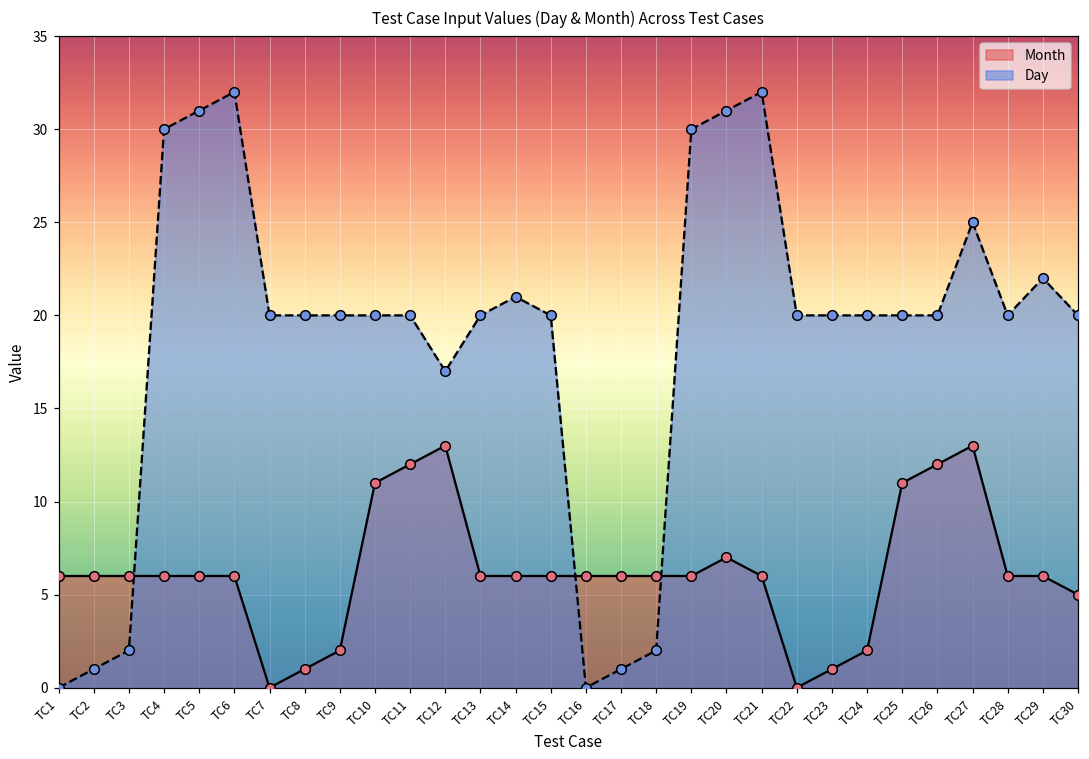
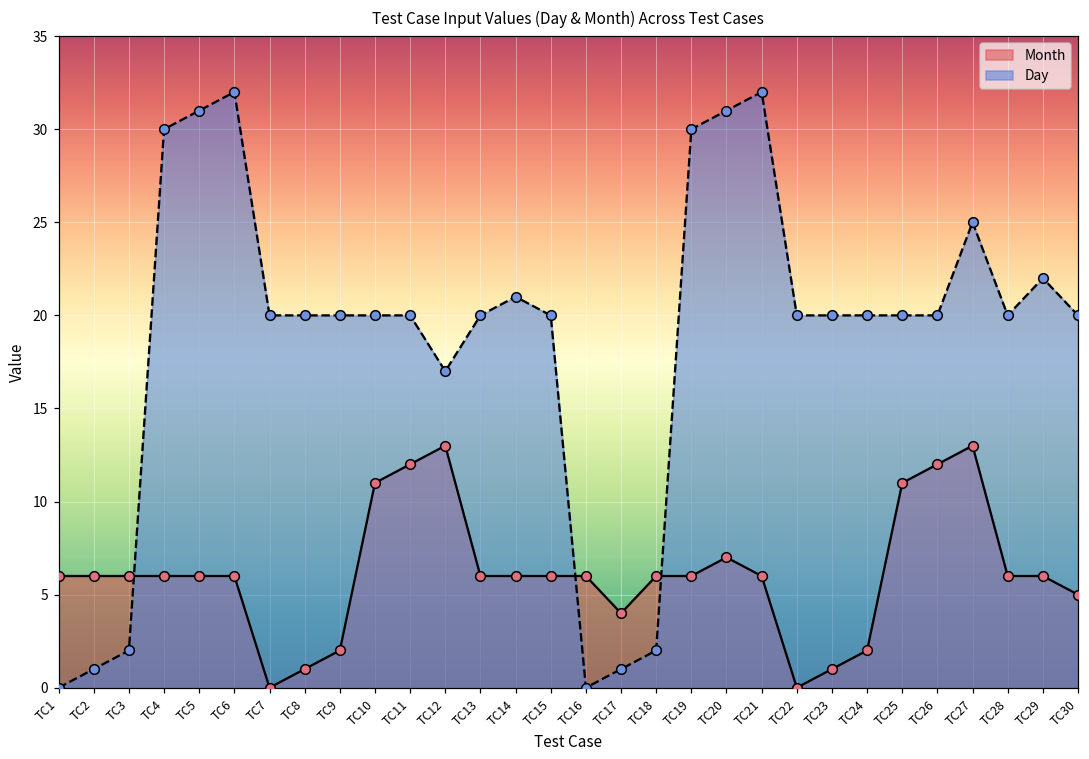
  {
    "Month": {
      "TC1": 6,
      "TC2": 6,
      "TC3": 6,
      "TC4": 6,
      "TC5": 6,
      "TC6": 6,
      "TC7": 0,
      "TC8": 1,
      "TC9": 2,
      "TC10": 11,
      "TC11": 12,
      "TC12": 13,
      "TC13": 6,
      "TC14": 6,
      "TC15": 6,
      "TC16": 6,
-     "TC17": 6,
+     "TC17": 4,
      "TC18": 6,
      "TC19": 6,
      "TC20": 7,
      "TC21": 6,
      "TC22": 0,
      "TC23": 1,
      "TC24": 2,
      "TC25": 11,
      "TC26": 12,
      "TC27": 13,
      "TC28": 6,
      "TC29": 6,
      "TC30": 5
    },
    "Day": {
      "TC1": 0,
      "TC2": 1,
      "TC3": 2,
      "TC4": 30,
      "TC5": 31,
      "TC6": 32,
      "TC7": 20,
      "TC8": 20,
      "TC9": 20,
      "TC10": 20,
      "TC11": 20,
      "TC12": 17,
      "TC13": 20,
      "TC14": 21,
      "TC15": 20,
      "TC16": 0,
      "TC17": 1,
      "TC18": 2,
      "TC19": 30,
      "TC20": 31,
      "TC21": 32,
      "TC22": 20,
      "TC23": 20,
      "TC24": 20,
      "TC25": 20,
      "TC26": 20,
      "TC27": 25,
      "TC28": 20,
      "TC29": 22,
      "TC30": 20
    }
  }
